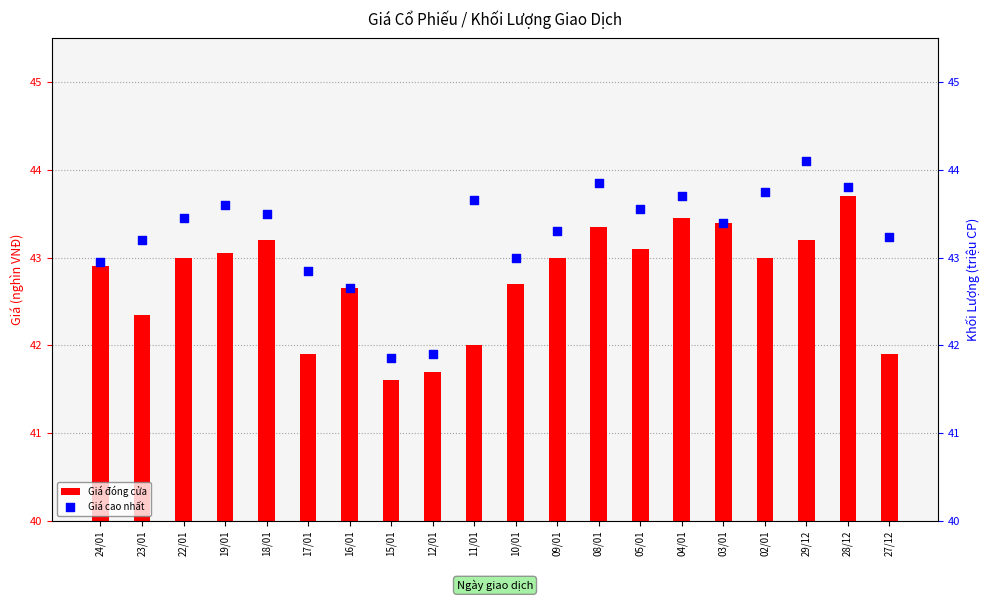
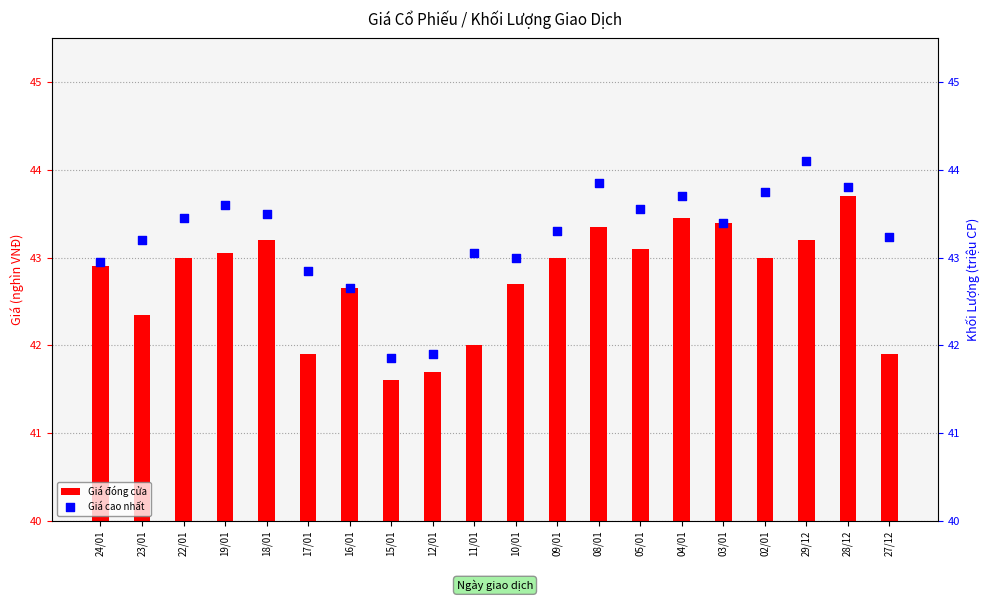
  {
    "Giá đóng cửa": {
      "24/01": 42.9,
      "23/01": 42.4,
      "22/01": 43.0,
      "19/01": 43.1,
      "18/01": 43.2,
      "17/01": 41.9,
      "16/01": 42.7,
      "15/01": 41.6,
      "12/01": 41.7,
      "11/01": 42.0,
      "10/01": 42.7,
      "09/01": 43.0,
      "08/01": 43.4,
      "05/01": 43.1,
      "04/01": 43.5,
      "03/01": 43.4,
      "02/01": 43.0,
      "29/12": 43.2,
      "28/12": 43.7,
      "27/12": 41.9
    },
    "Giá cao nhất": {
-     "11/01": 43.7
+     "11/01": 43.1
    }
  }
